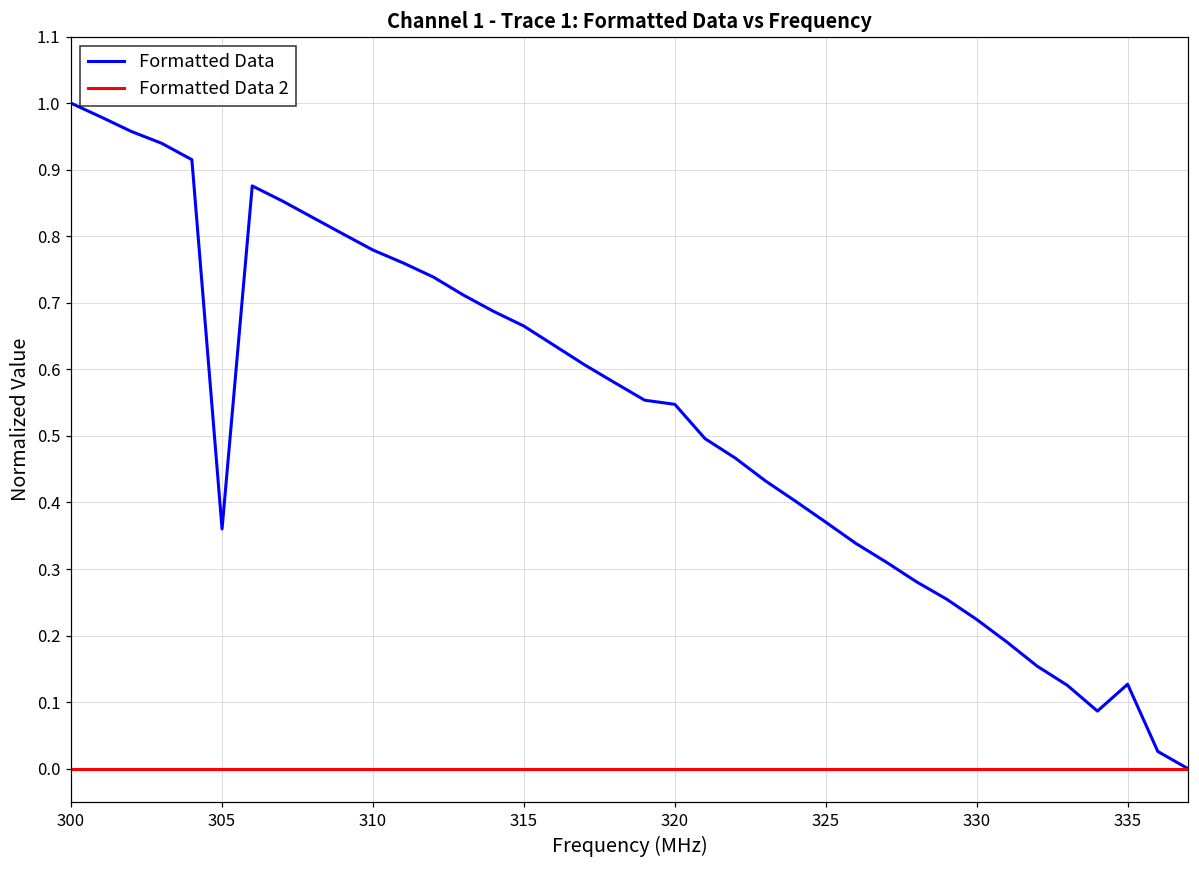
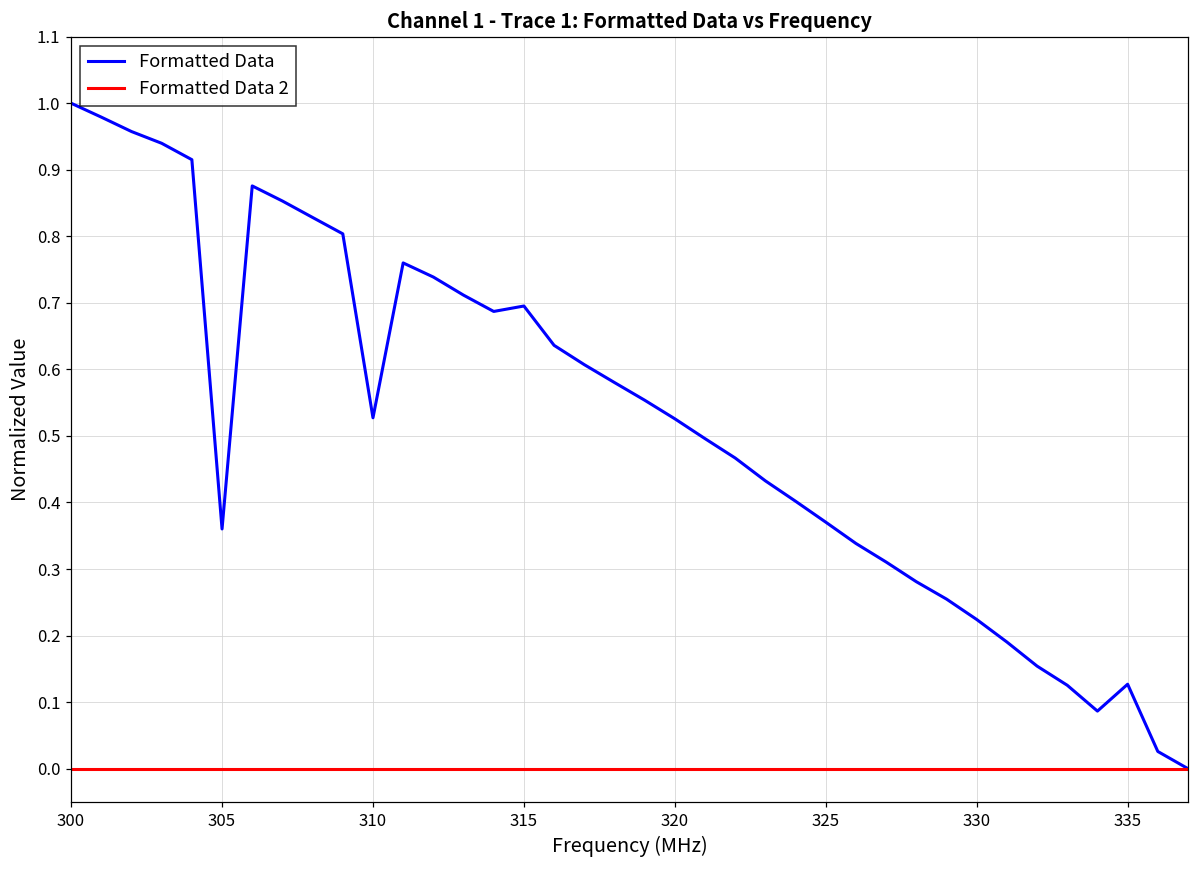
  {
    "Formatted Data": {
      "300": 1.00,
      "305": 0.36,
-     "310": 0.78,
-     "315": 0.67,
-     "320": 0.55,
+     "310": 0.53,
+     "315": 0.70,
+     "320": 0.53,
      "325": 0.37,
      "330": 0.22,
      "335": 0.13
    },
    "Formatted Data 2": {
      "300": 0.00,
      "305": 0.00,
      "310": 0.00,
      "315": 0.00,
      "320": 0.00,
      "325": 0.00,
      "330": 0.00,
      "335": 0.00
    }
  }
